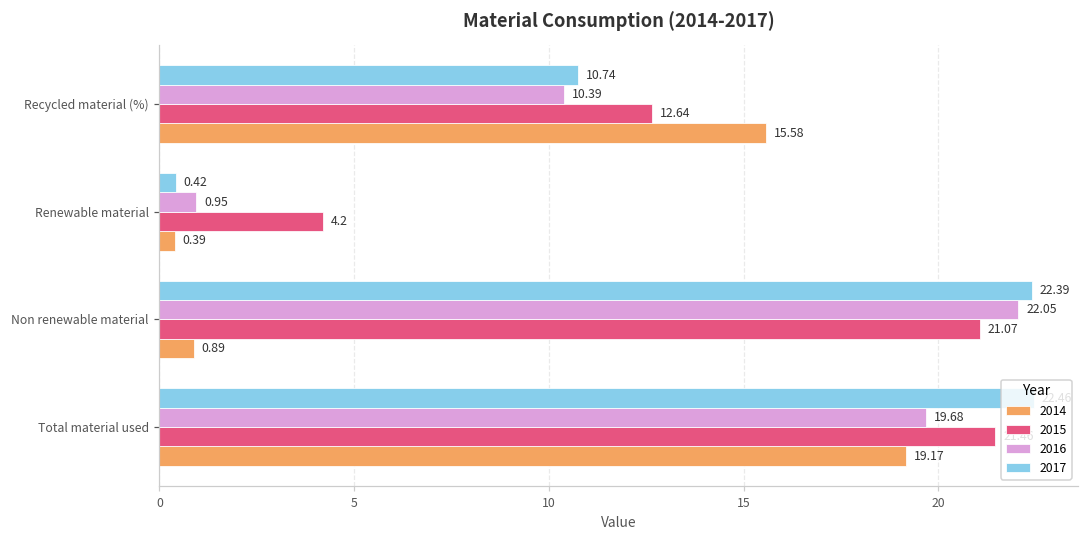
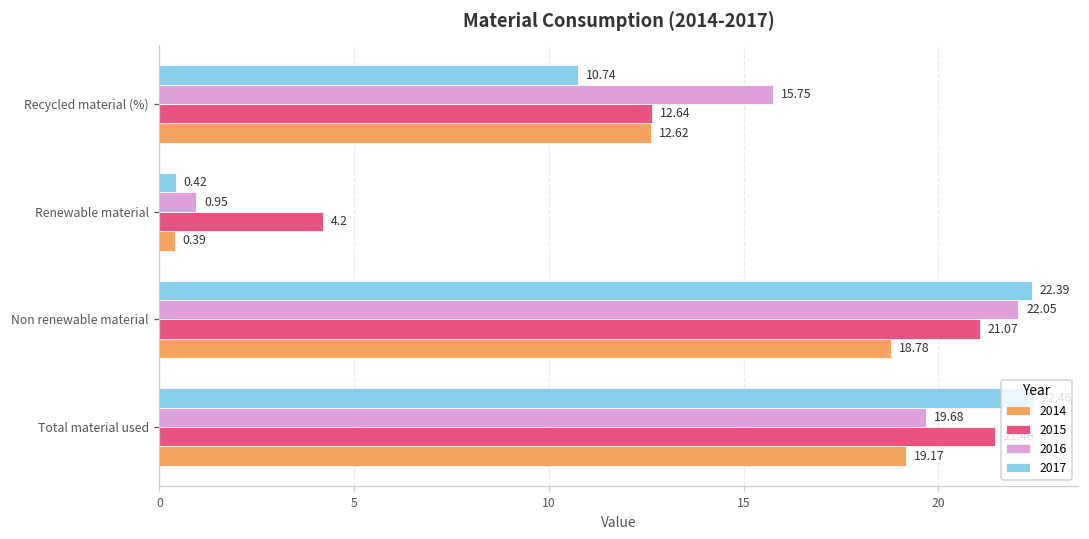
  {
    "2014": {
-     "Recycled material (%)": 15.58,
+     "Recycled material (%)": 12.62,
      "Renewable material": 0.39,
-     "Non renewable material": 0.89,
+     "Non renewable material": 18.78,
      "Total material used": 19.17
    },
    "2015": {
      "Recycled material (%)": 12.64,
      "Renewable material": 4.2,
      "Non renewable material": 21.07
    },
    "2016": {
-     "Recycled material (%)": 10.39,
+     "Recycled material (%)": 15.75,
      "Renewable material": 0.95,
      "Non renewable material": 22.05,
      "Total material used": 19.68
    },
    "2017": {
      "Recycled material (%)": 10.74,
      "Renewable material": 0.42,
      "Non renewable material": 22.39
    }
  }
